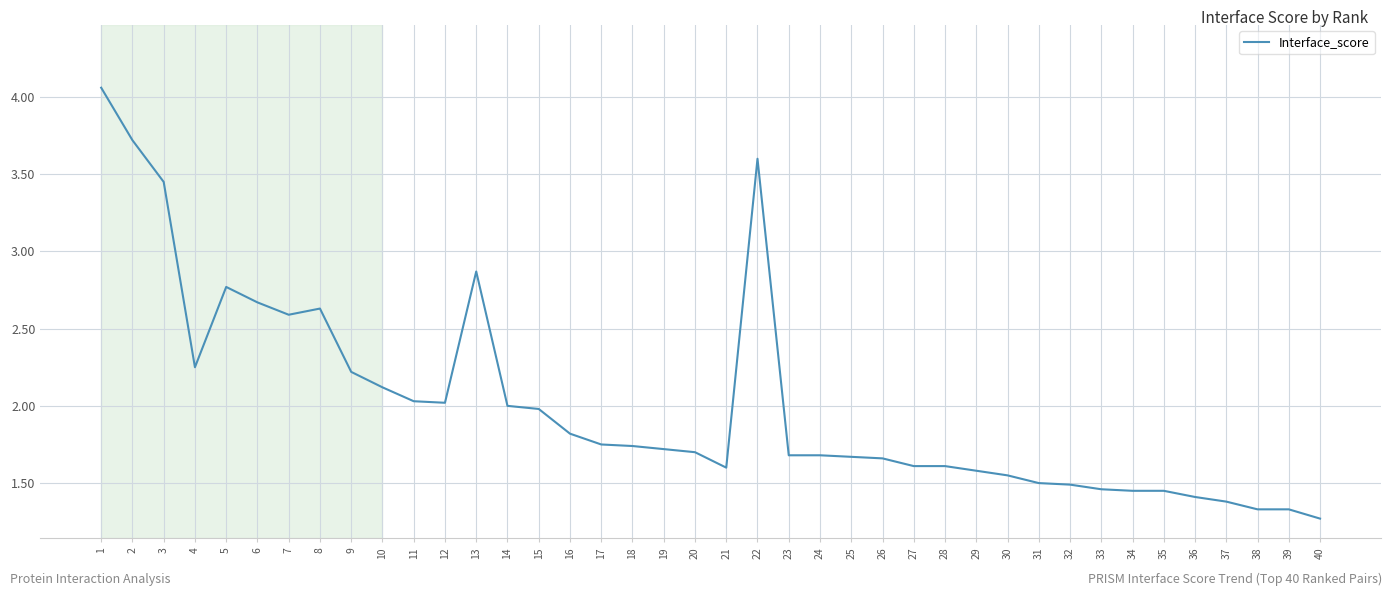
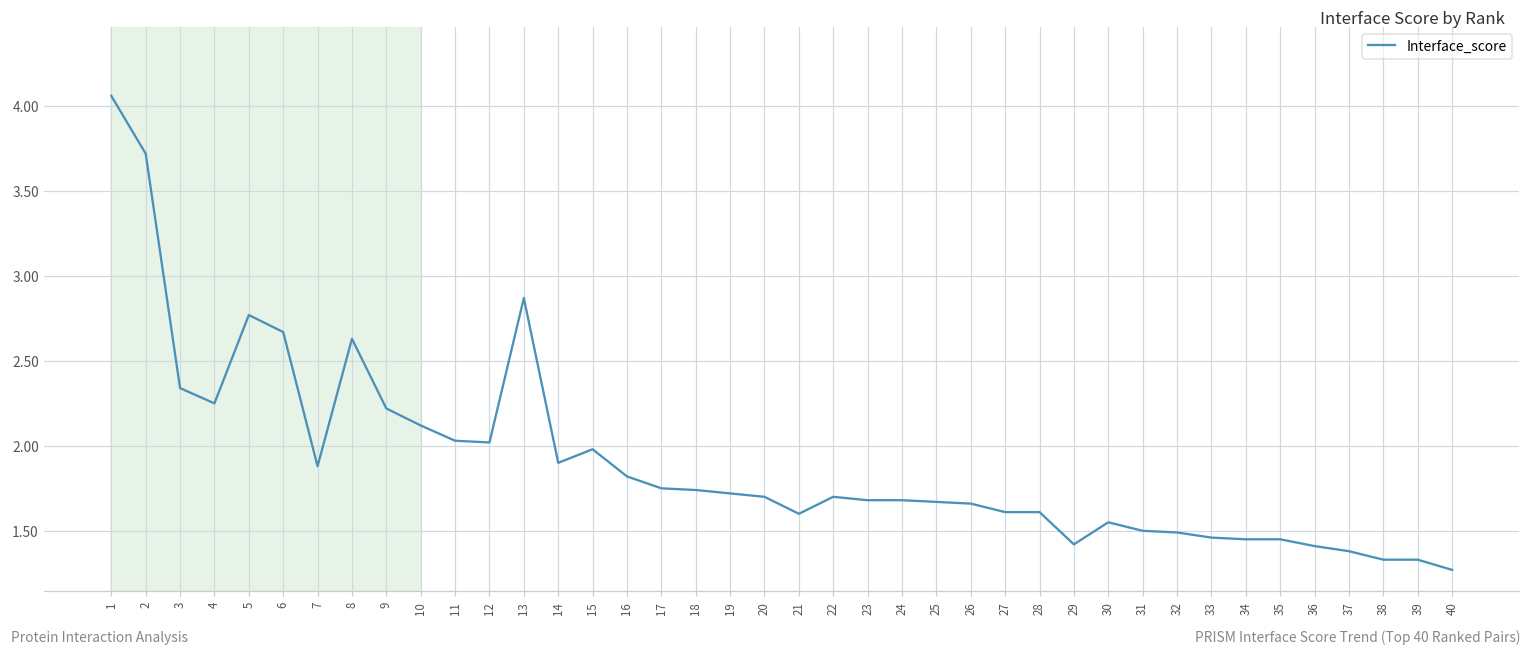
  {
    "1": 4.06,
    "2": 3.72,
-   "3": 3.45,
+   "3": 2.34,
    "4": 2.25,
    "5": 2.77,
    "6": 2.67,
-   "7": 2.59,
+   "7": 1.88,
    "8": 2.63,
    "9": 2.22,
    "10": 2.12,
    "11": 2.03,
    "12": 2.02,
    "13": 2.87,
-   "14": 2.0,
+   "14": 1.9,
    "15": 1.98,
    "16": 1.82,
    "17": 1.75,
    "18": 1.74,
    "19": 1.72,
    "20": 1.70,
    "21": 1.60,
-   "22": 3.6,
+   "22": 1.7,
    "23": 1.68,
    "24": 1.68,
    "25": 1.67,
    "26": 1.66,
    "27": 1.61,
    "28": 1.61,
-   "29": 1.58,
+   "29": 1.42,
    "30": 1.55,
    "31": 1.50,
    "32": 1.49,
    "33": 1.46,
    "34": 1.45,
    "35": 1.45,
    "36": 1.41,
    "37": 1.38,
    "38": 1.33,
    "39": 1.33,
    "40": 1.27
  }
